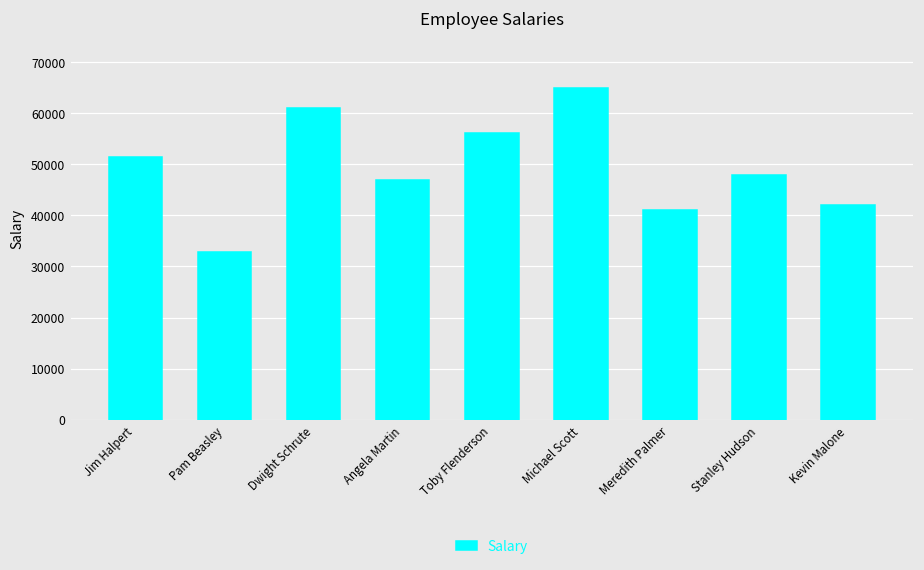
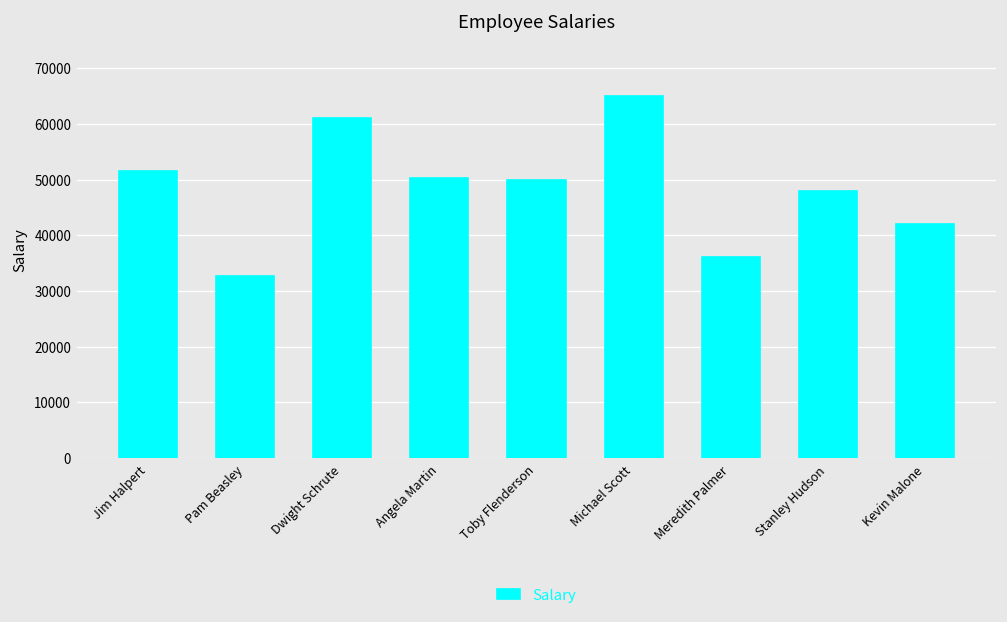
  {
    "Jim Halpert": 51000,
    "Pam Beasley": 33000,
    "Dwight Schrute": 61000,
-   "Angela Martin": 47000,
-   "Toby Flenderson": 56000,
+   "Angela Martin": 50000,
+   "Toby Flenderson": 50000,
    "Michael Scott": 65000,
-   "Meredith Palmer": 41000,
+   "Meredith Palmer": 36000,
    "Stanley Hudson": 48000,
    "Kevin Malone": 42000
  }
